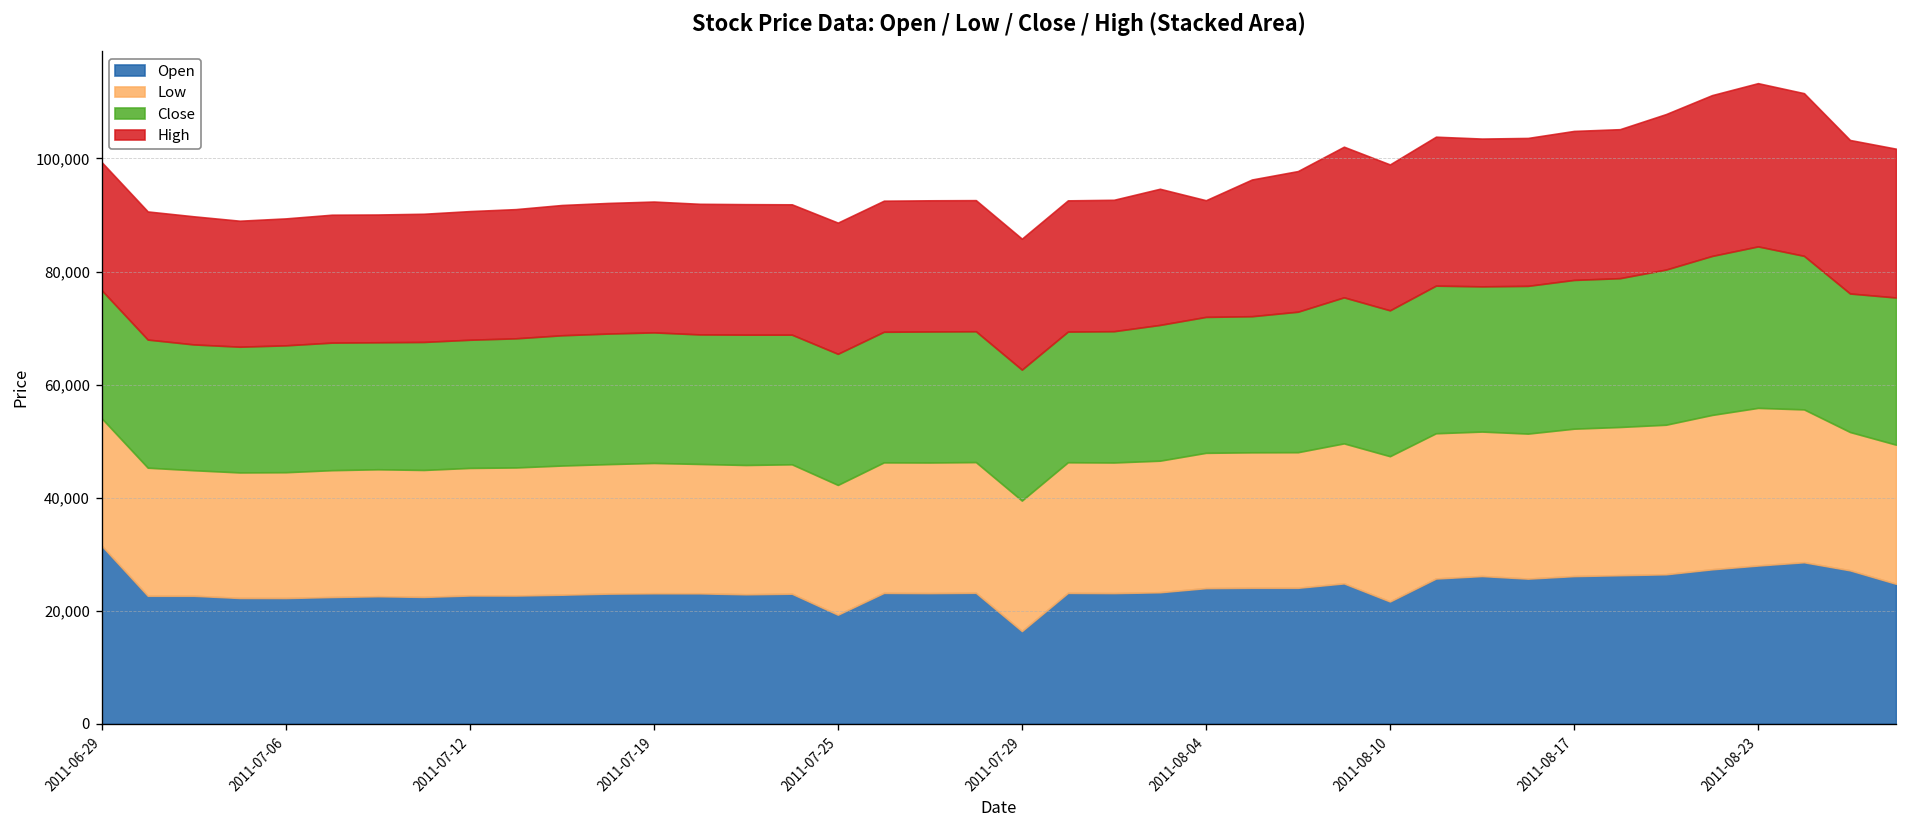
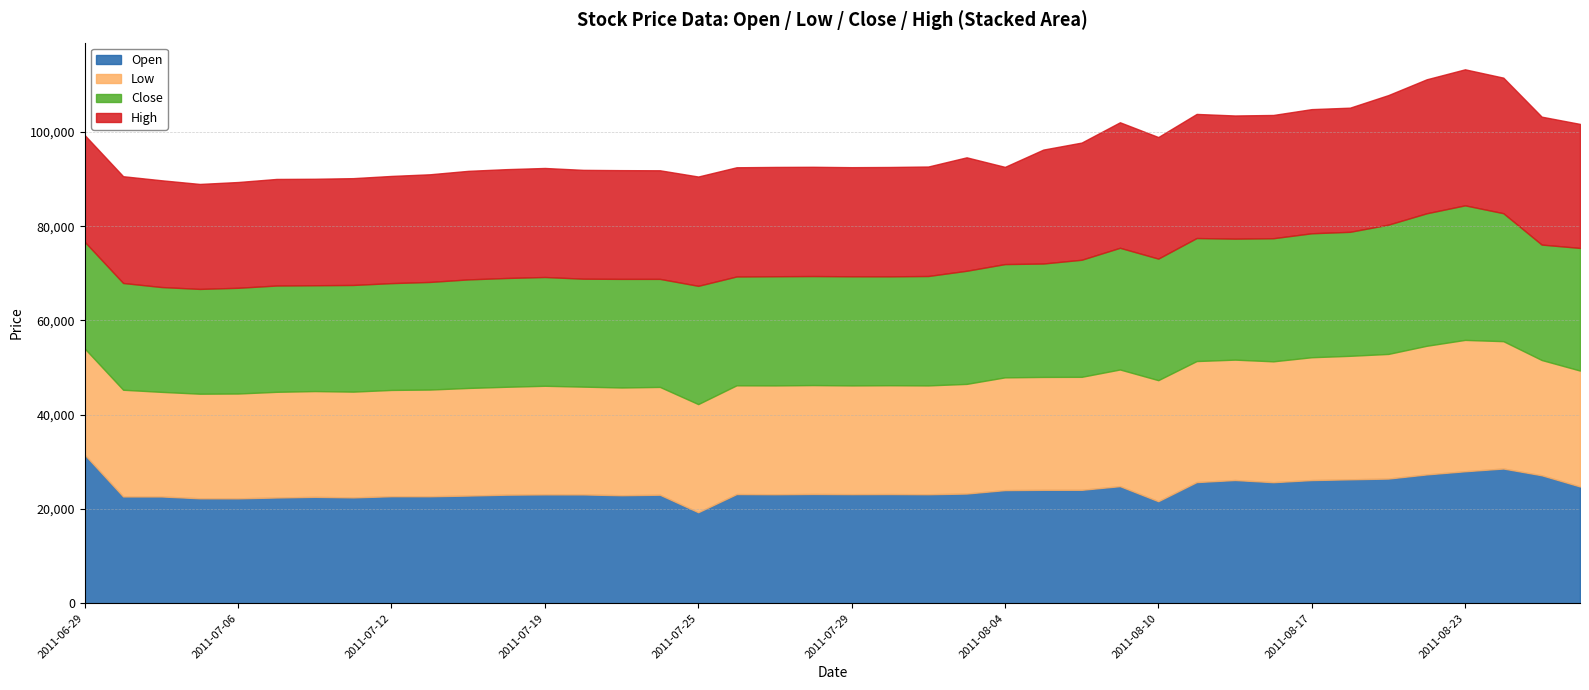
  {
    "Open": {
      "2011-06-29": "31,000",
      "2011-07-06": "22,000",
      "2011-07-12": "23,000",
      "2011-07-19": "23,000",
      "2011-07-25": "19,000",
-     "2011-07-29": "16,000",
+     "2011-07-29": "23,000",
      "2011-08-04": "24,000",
      "2011-08-10": "22,000",
      "2011-08-17": "26,000",
      "2011-08-23": "28,000"
    },
    "Low": {
      "2011-06-29": "23,000",
      "2011-07-06": "22,000",
      "2011-07-12": "23,000",
      "2011-07-19": "23,000",
      "2011-07-25": "23,000",
      "2011-07-29": "23,000",
      "2011-08-04": "24,000",
      "2011-08-10": "26,000",
      "2011-08-17": "26,000",
      "2011-08-23": "28,000"
    },
    "Close": {
      "2011-06-29": "23,000",
      "2011-07-06": "22,000",
      "2011-07-12": "23,000",
      "2011-07-19": "23,000",
-     "2011-07-25": "23,000",
+     "2011-07-25": "25,000",
      "2011-07-29": "23,000",
      "2011-08-04": "24,000",
      "2011-08-10": "26,000",
      "2011-08-17": "26,000",
      "2011-08-23": "29,000"
    },
    "High": {
      "2011-06-29": "23,000",
      "2011-07-06": "22,000",
      "2011-07-12": "23,000",
      "2011-07-19": "23,000",
      "2011-07-25": "23,000",
      "2011-07-29": "23,000",
      "2011-08-04": "21,000",
      "2011-08-10": "26,000",
      "2011-08-17": "26,000",
      "2011-08-23": "29,000"
    }
  }
